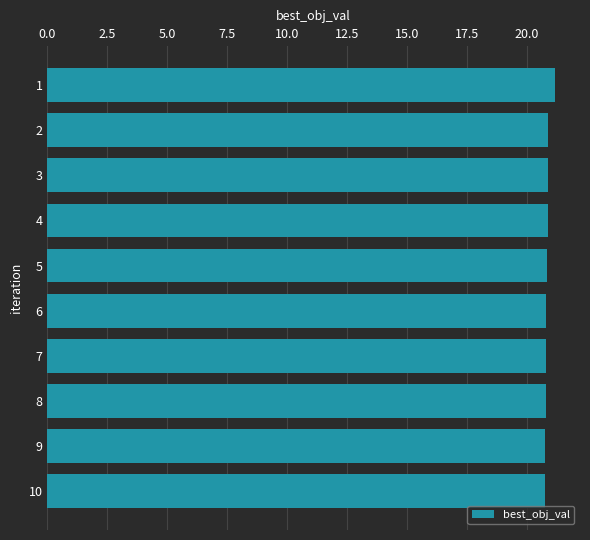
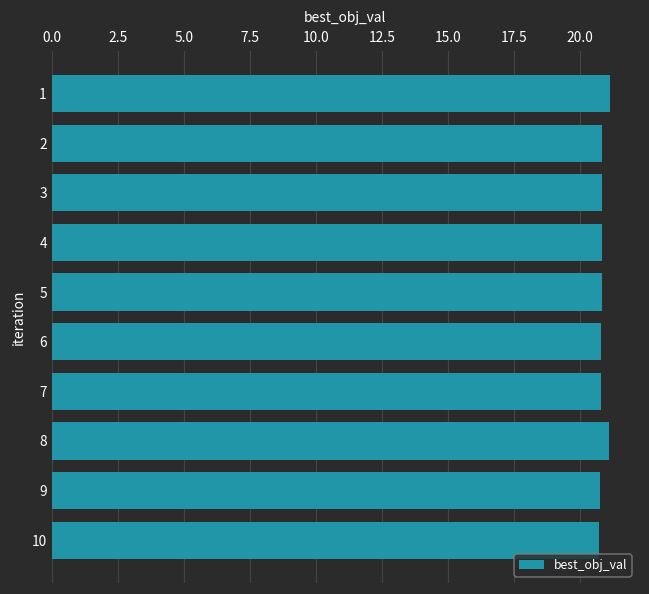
  {
    "1": 21.1,
    "2": 20.9,
    "3": 20.9,
    "4": 20.9,
    "5": 20.8,
    "6": 20.8,
    "7": 20.8,
-   "8": 20.8,
+   "8": 21.1,
    "9": 20.8,
    "10": 20.7
  }
